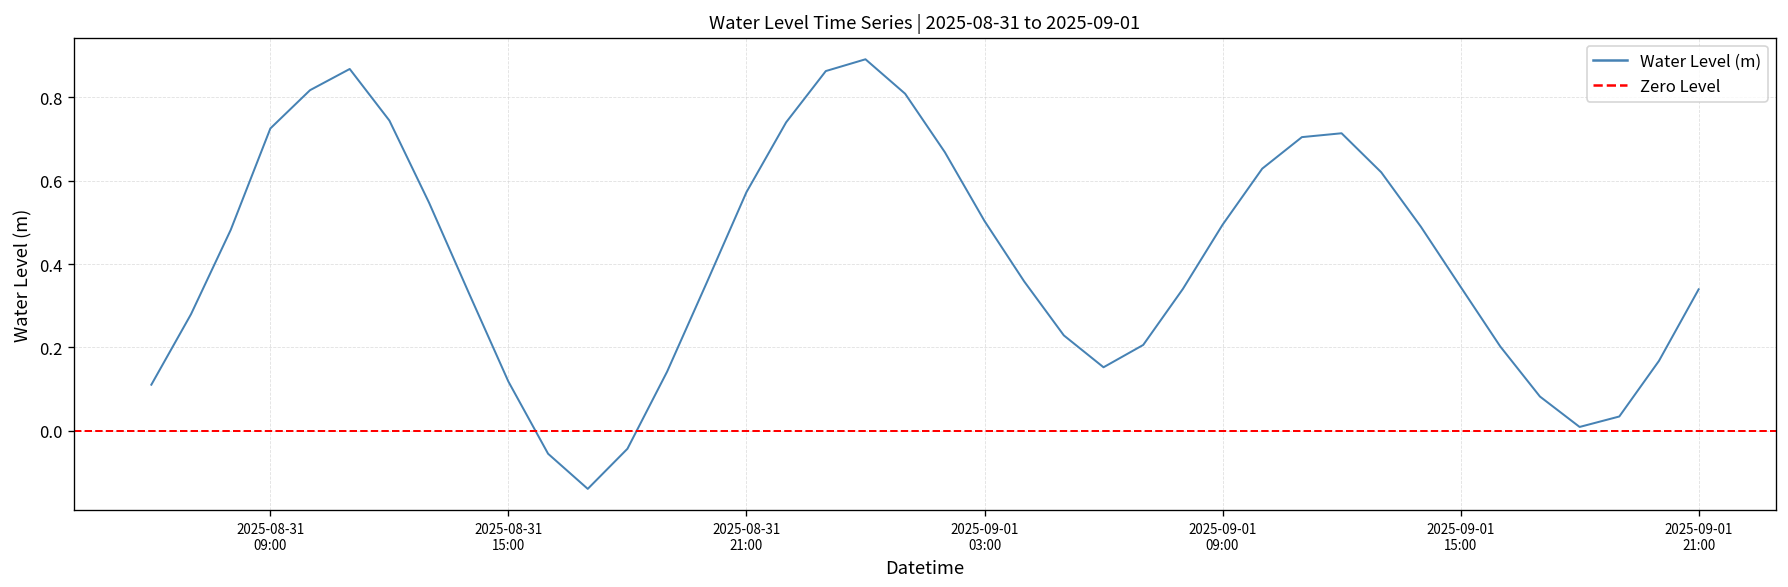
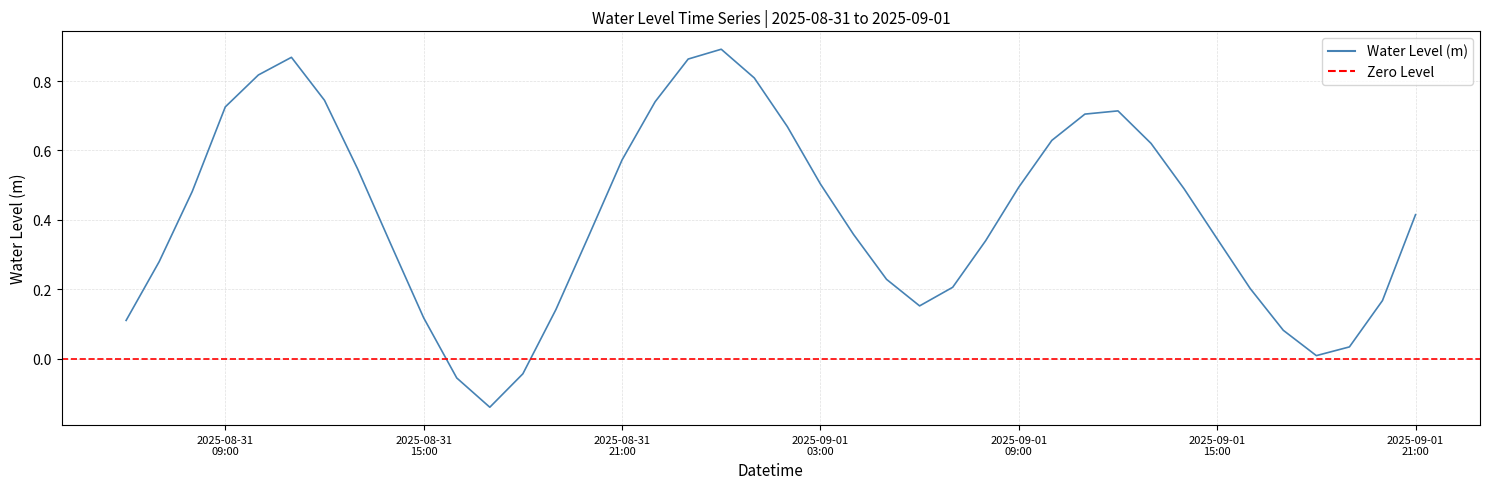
  {
    "2025-08-31 09:00": 0.73,
    "2025-08-31 15:00": 0.12,
    "2025-08-31 21:00": 0.57,
    "2025-09-01 03:00": 0.50,
    "2025-09-01 09:00": 0.49,
    "2025-09-01 15:00": 0.35,
-   "2025-09-01 21:00": 0.34
+   "2025-09-01 21:00": 0.41
  }
